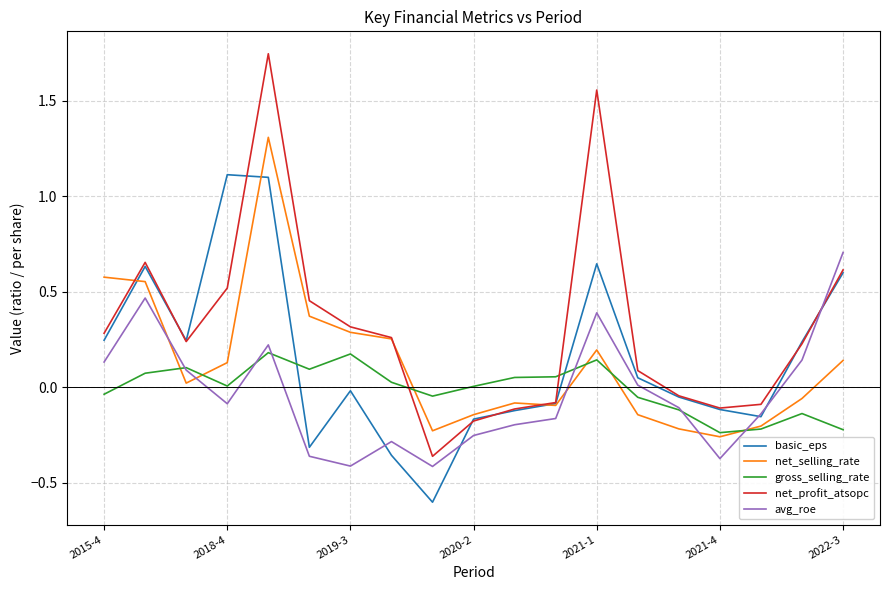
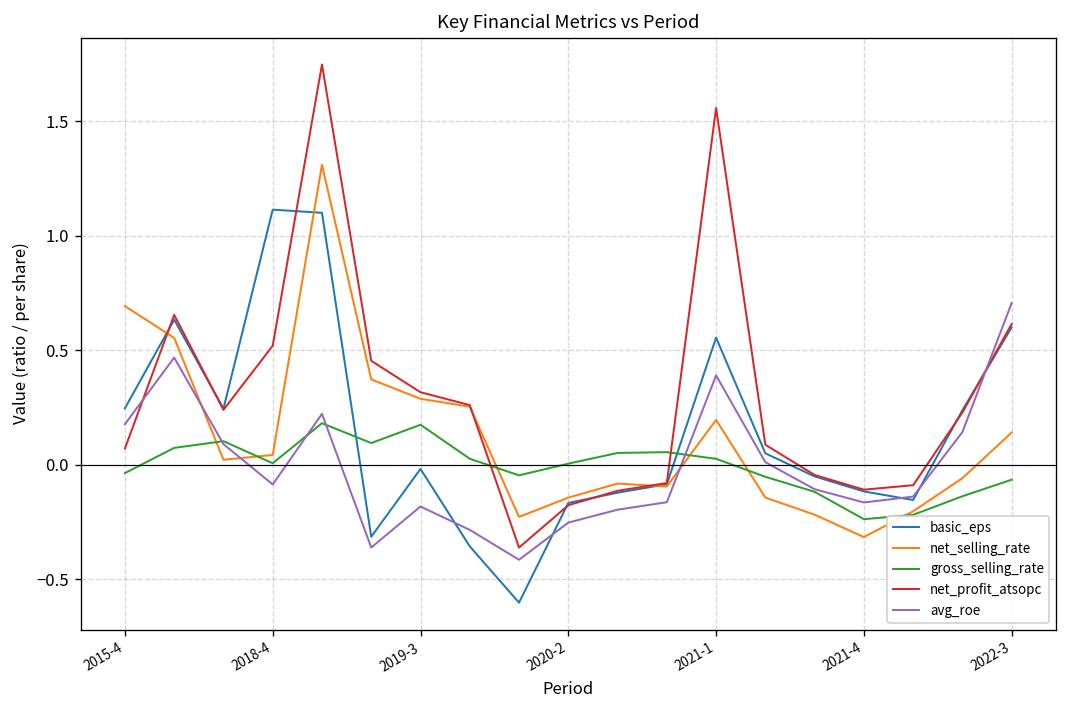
  {
    "basic_eps": {
      "2015-4": 0.25,
      "2018-4": 1.11,
      "2019-3": -0.02,
-     "2021-1": 0.65,
+     "2021-1": 0.56,
      "2022-3": 0.60
    },
    "net_selling_rate": {
-     "2015-4": 0.58,
-     "2018-4": 0.13,
+     "2015-4": 0.69,
+     "2018-4": 0.04,
      "2019-3": 0.29,
      "2020-2": -0.14,
      "2021-1": 0.20,
-     "2021-4": -0.26,
+     "2021-4": -0.32,
      "2022-3": 0.14
    },
    "gross_selling_rate": {
      "2015-4": -0.04,
      "2018-4": 0.01,
      "2019-3": 0.17,
      "2020-2": 0.00,
-     "2021-1": 0.14,
+     "2021-1": 0.03,
      "2021-4": -0.24,
-     "2022-3": -0.22
+     "2022-3": -0.07
    },
    "net_profit_atsopc": {
-     "2015-4": 0.28,
+     "2015-4": 0.07,
      "2018-4": 0.52,
      "2019-3": 0.32,
      "2021-1": 1.56,
      "2022-3": 0.62
    },
    "avg_roe": {
-     "2015-4": 0.13,
+     "2015-4": 0.18,
      "2018-4": -0.09,
-     "2019-3": -0.41,
+     "2019-3": -0.18,
      "2020-2": -0.25,
      "2021-1": 0.39,
-     "2021-4": -0.37,
+     "2021-4": -0.16,
      "2022-3": 0.71
    }
  }
